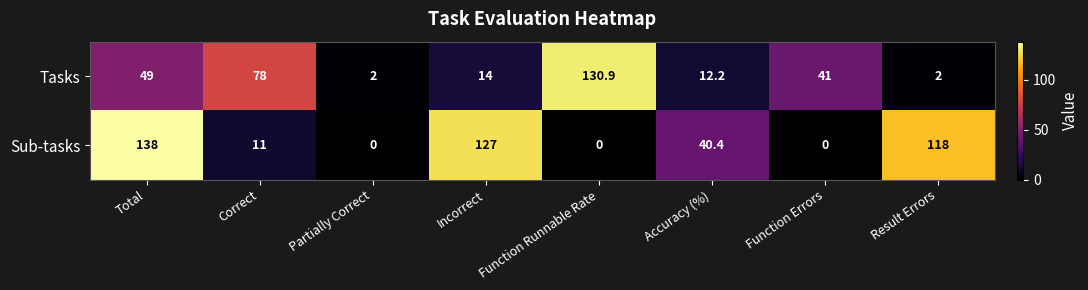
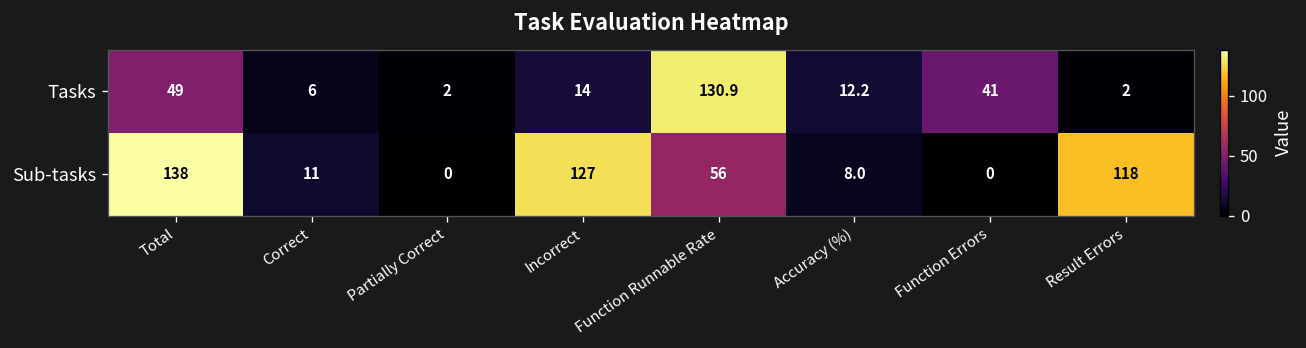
  {
    "Tasks": {
      "Total": 49,
-     "Correct": 78,
+     "Correct": 6,
      "Partially Correct": 2,
      "Incorrect": 14,
      "Function Runnable Rate": 130.9,
      "Accuracy (%)": 12.2,
      "Function Errors": 41,
      "Result Errors": 2
    },
    "Sub-tasks": {
      "Total": 138,
      "Correct": 11,
      "Partially Correct": 0,
      "Incorrect": 127,
-     "Function Runnable Rate": 0,
-     "Accuracy (%)": 40.4,
+     "Function Runnable Rate": 56,
+     "Accuracy (%)": 8.0,
      "Function Errors": 0,
      "Result Errors": 118
    }
  }
